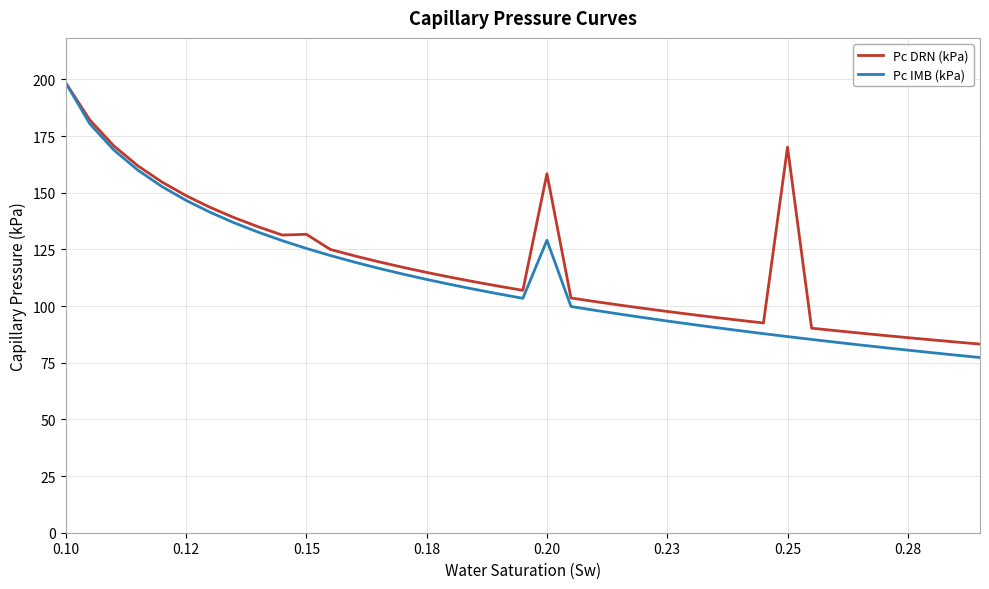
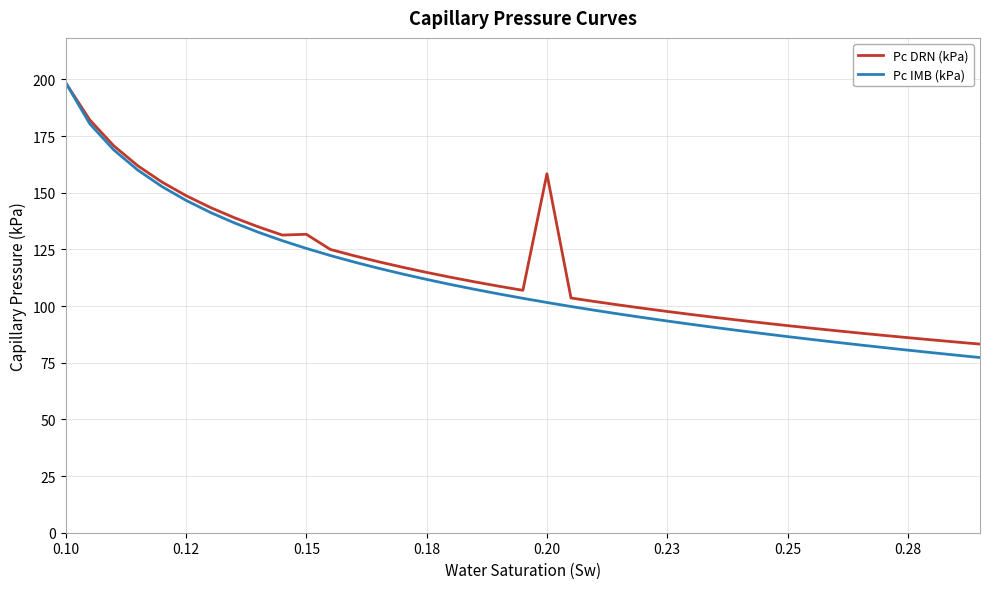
  {
    "Pc DRN (kPa)": {
      "0.15": 132,
      "0.20": 158,
-     "0.25": 170
+     "0.25": 91
    },
    "Pc IMB (kPa)": {
      "0.15": 125,
-     "0.20": 129,
+     "0.20": 102,
      "0.25": 87
    }
  }
